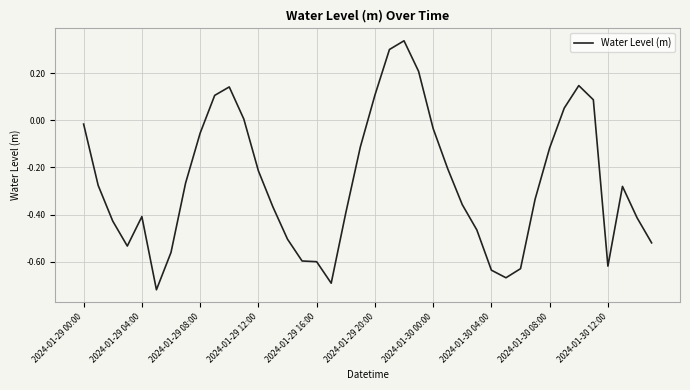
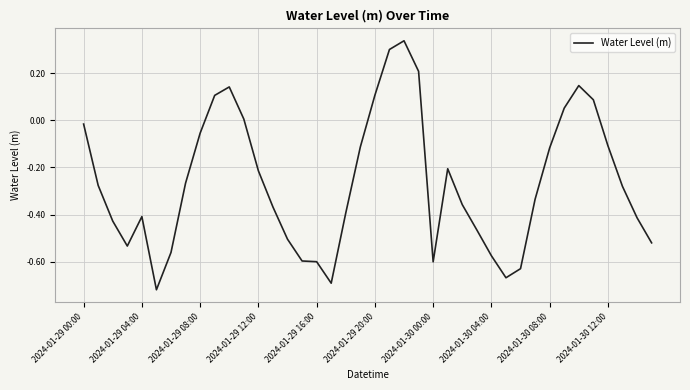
  {
    "2024-01-29 00:00": -0.02,
    "2024-01-29 04:00": -0.41,
    "2024-01-29 08:00": -0.06,
    "2024-01-29 12:00": -0.21,
    "2024-01-29 16:00": -0.60,
    "2024-01-29 20:00": 0.11,
-   "2024-01-30 00:00": -0.04,
-   "2024-01-30 04:00": -0.64,
+   "2024-01-30 00:00": -0.60,
+   "2024-01-30 04:00": -0.57,
    "2024-01-30 08:00": -0.12,
-   "2024-01-30 12:00": -0.62
+   "2024-01-30 12:00": -0.11
  }
